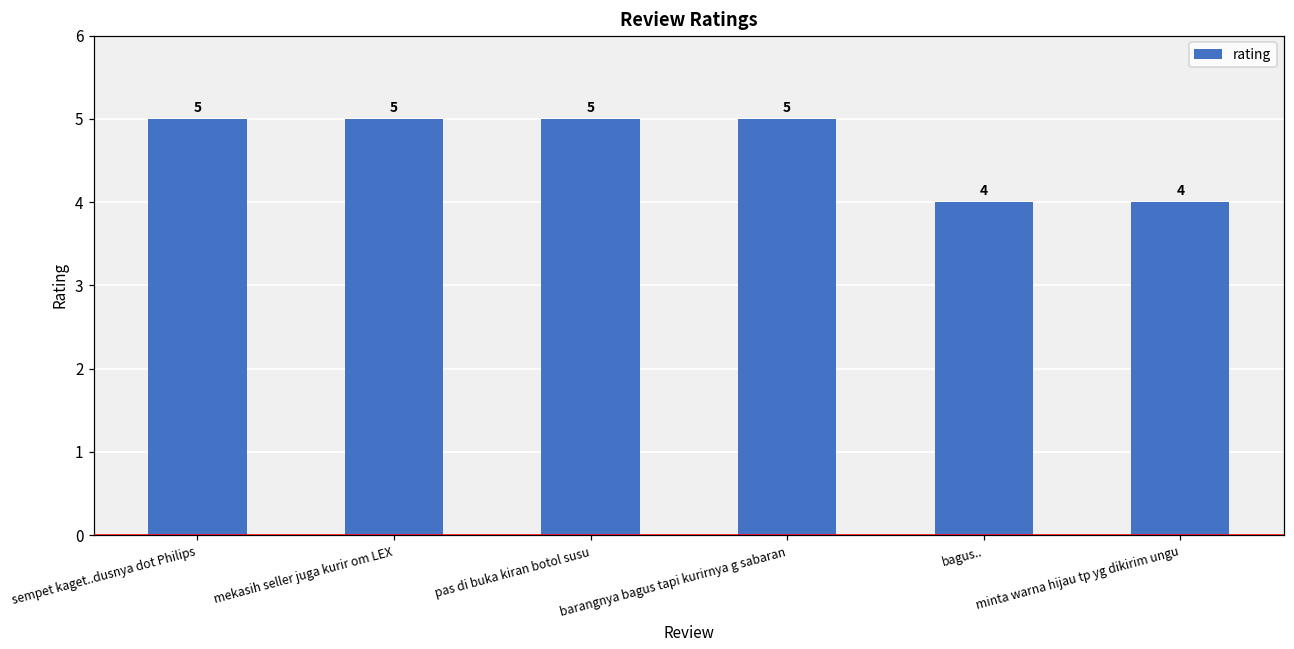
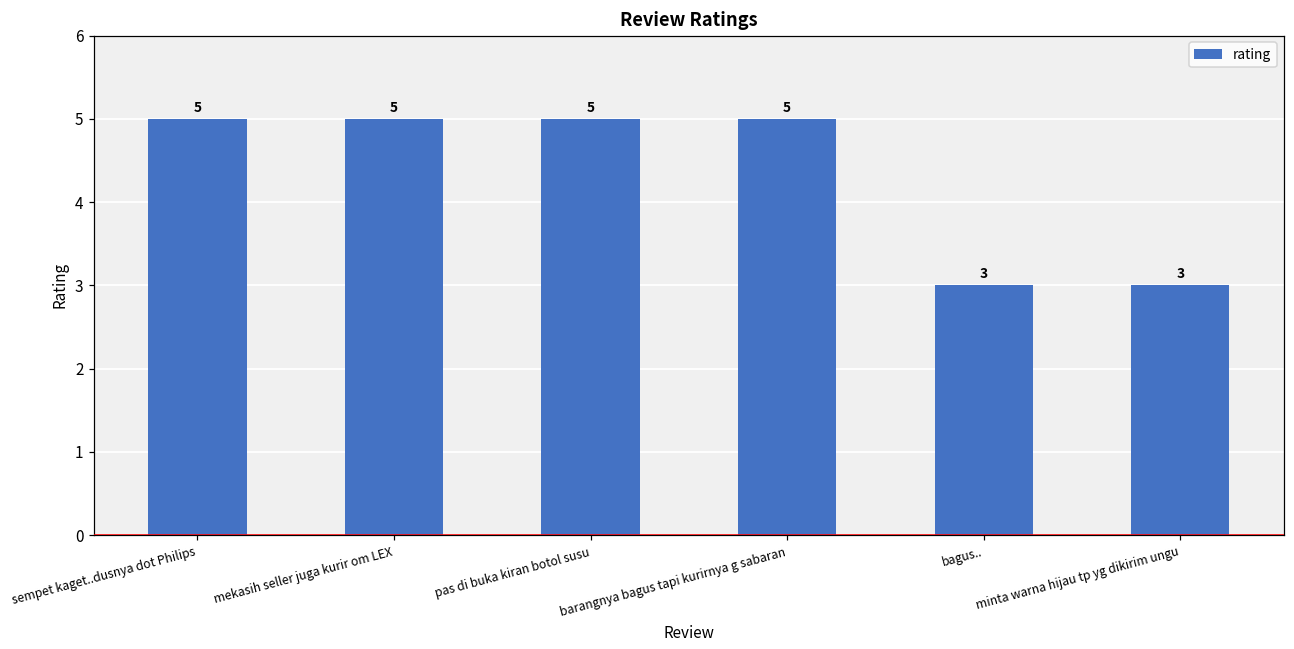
  {
    "sempet kaget..dusnya dot Philips": 5,
    "mekasih seller juga kurir om LEX": 5,
    "pas di buka kiran botol susu": 5,
    "barangnya bagus tapi kurirnya g sabaran": 5,
-   "bagus..": 4,
-   "minta warna hijau tp yg dikirim ungu": 4
+   "bagus..": 3,
+   "minta warna hijau tp yg dikirim ungu": 3
  }
